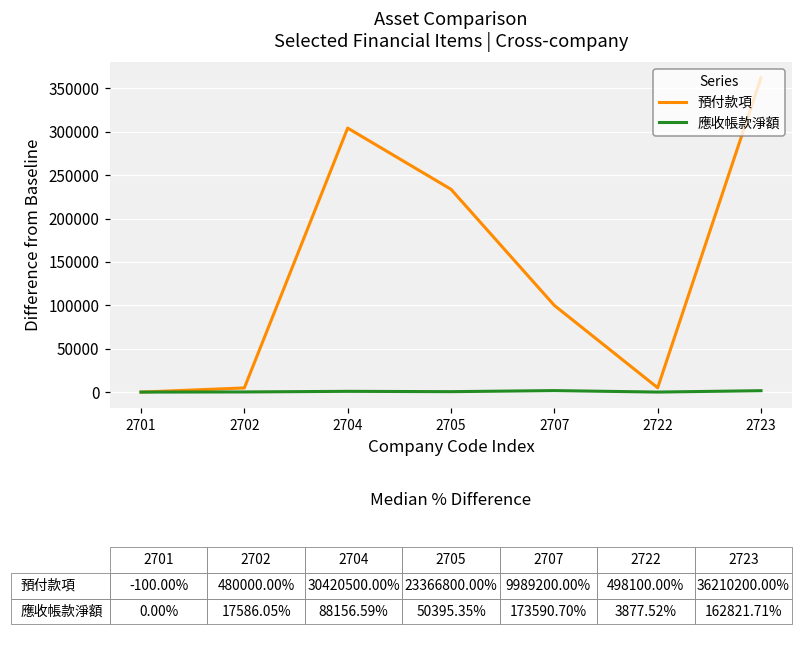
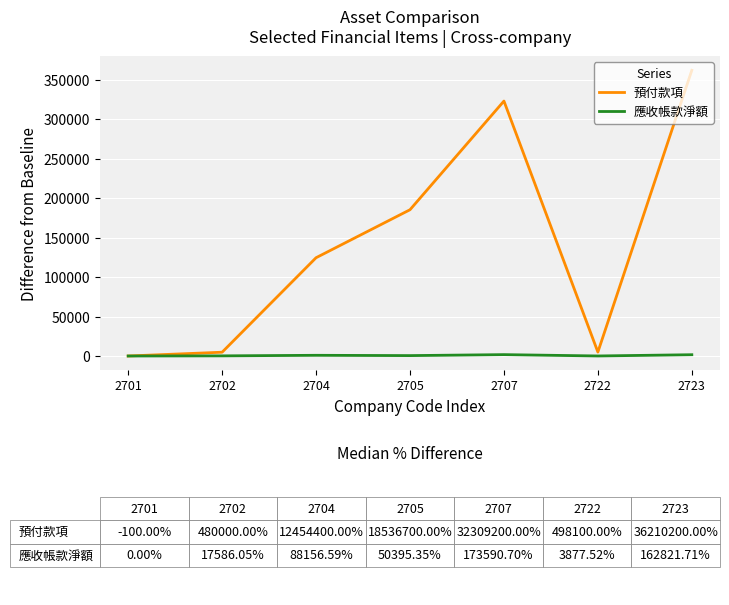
  {
    "預付款項": {
-     "2704": "30420500.00%",
-     "2705": "23366800.00%",
-     "2707": "9989200.00%"
+     "2704": "12454400.00%",
+     "2705": "18536700.00%",
+     "2707": "32309200.00%"
    },
    "應收帳款淨額": {
      "2702": "0",
      "2704": "0",
      "2705": "0",
      "2707": "0",
      "2722": "0",
      "2723": "0"
    }
  }
